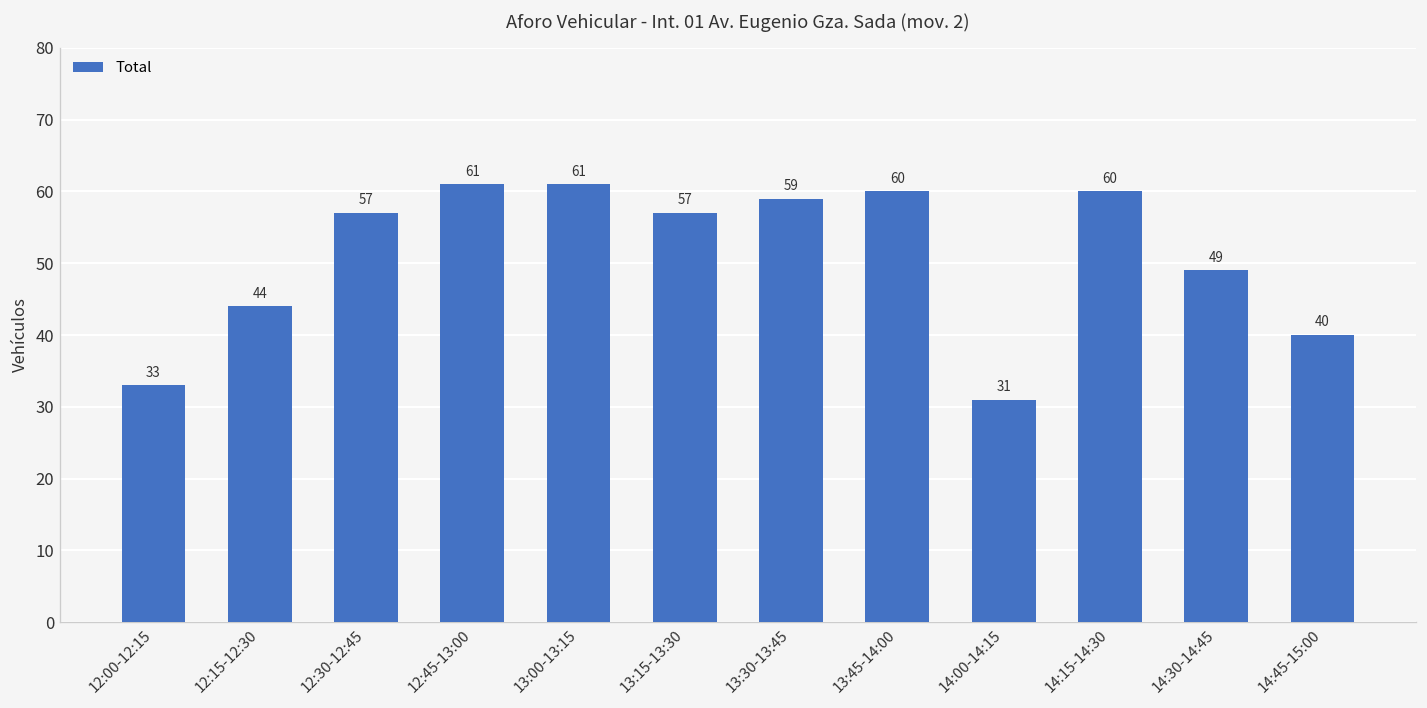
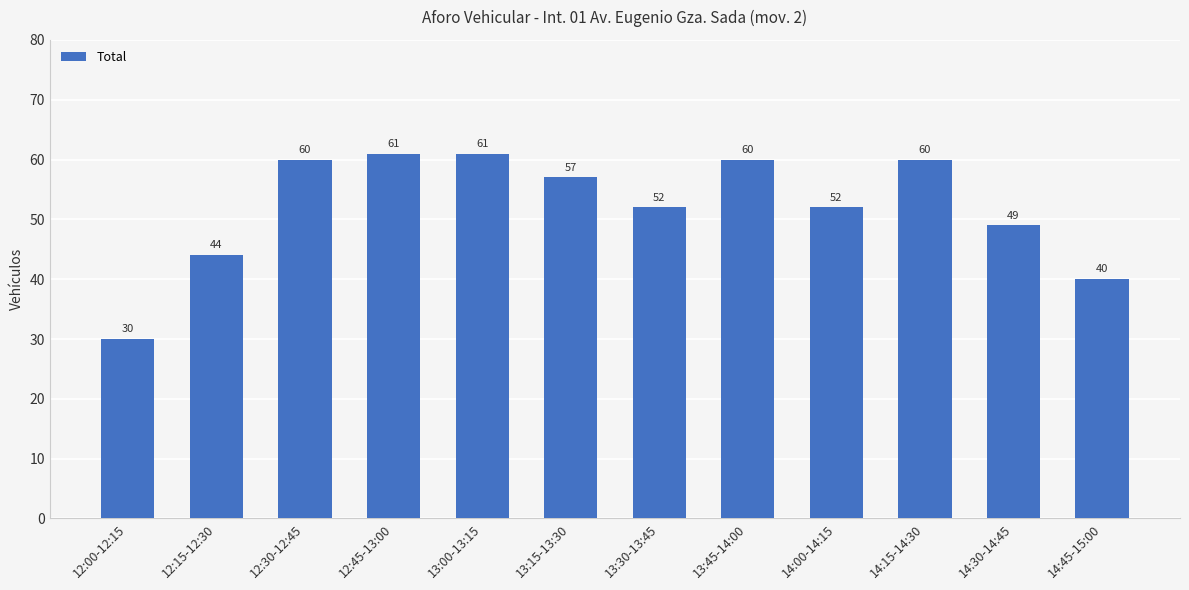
  {
-   "12:00-12:15": 33,
+   "12:00-12:15": 30,
    "12:15-12:30": 44,
-   "12:30-12:45": 57,
+   "12:30-12:45": 60,
    "12:45-13:00": 61,
    "13:00-13:15": 61,
    "13:15-13:30": 57,
-   "13:30-13:45": 59,
+   "13:30-13:45": 52,
    "13:45-14:00": 60,
-   "14:00-14:15": 31,
+   "14:00-14:15": 52,
    "14:15-14:30": 60,
    "14:30-14:45": 49,
    "14:45-15:00": 40
  }
